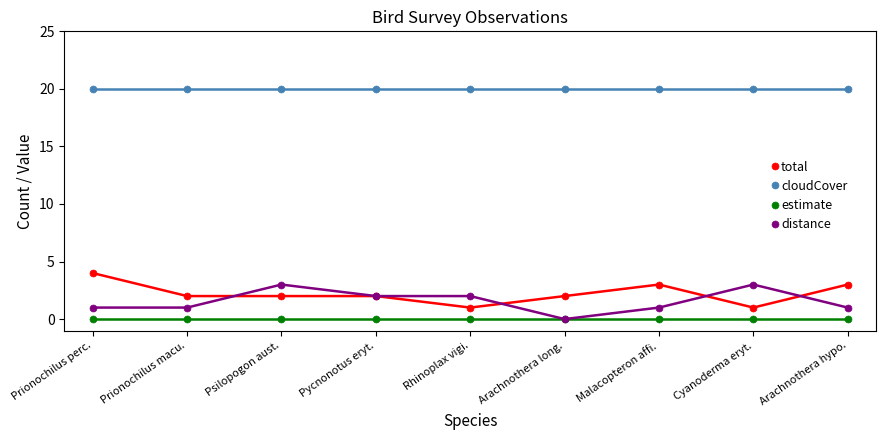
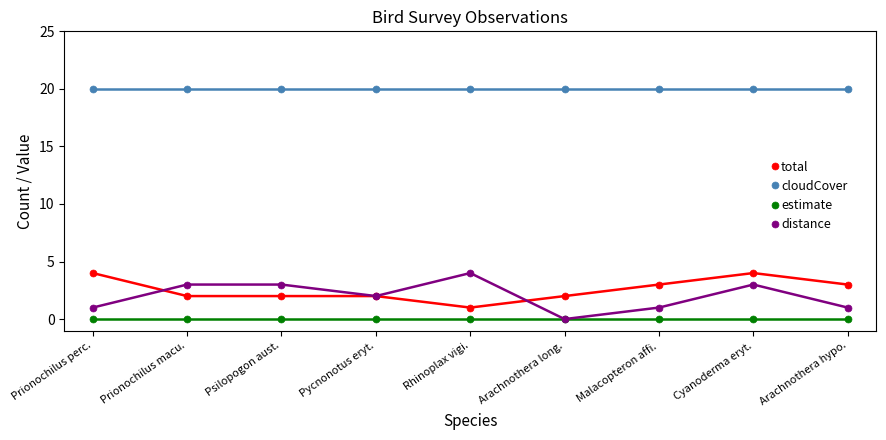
  {
    "total": {
      "Prionochilus perc.": 4,
      "Prionochilus macu.": 2,
      "Psilopogon aust.": 2,
      "Rhinoplax vigi.": 1,
      "Arachnothera long.": 2,
      "Malacopteron affi.": 3,
-     "Cyanoderma eryt.": 1,
+     "Cyanoderma eryt.": 4,
      "Arachnothera hypo.": 3
    },
    "cloudCover": {
      "Prionochilus perc.": 20,
      "Prionochilus macu.": 20,
      "Psilopogon aust.": 20,
      "Pycnonotus eryt.": 20,
      "Rhinoplax vigi.": 20,
      "Arachnothera long.": 20,
      "Malacopteron affi.": 20,
      "Cyanoderma eryt.": 20,
      "Arachnothera hypo.": 20
    },
    "estimate": {
      "Prionochilus perc.": 0,
      "Prionochilus macu.": 0,
      "Psilopogon aust.": 0,
      "Pycnonotus eryt.": 0,
      "Rhinoplax vigi.": 0,
      "Malacopteron affi.": 0,
      "Cyanoderma eryt.": 0,
      "Arachnothera hypo.": 0
    },
    "distance": {
      "Prionochilus perc.": 1,
-     "Prionochilus macu.": 1,
+     "Prionochilus macu.": 3,
      "Psilopogon aust.": 3,
-     "Rhinoplax vigi.": 2,
+     "Rhinoplax vigi.": 4,
      "Malacopteron affi.": 1,
      "Cyanoderma eryt.": 3,
      "Arachnothera hypo.": 1
    }
  }
